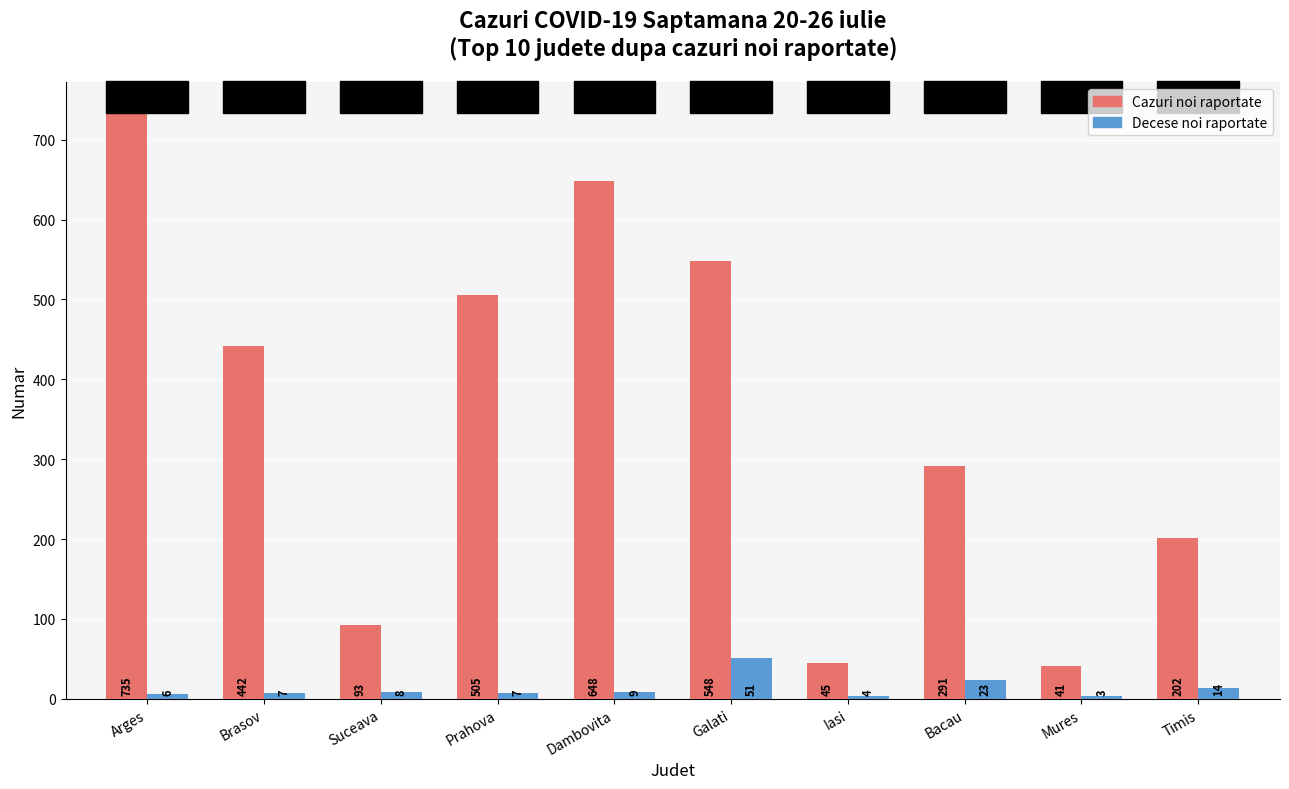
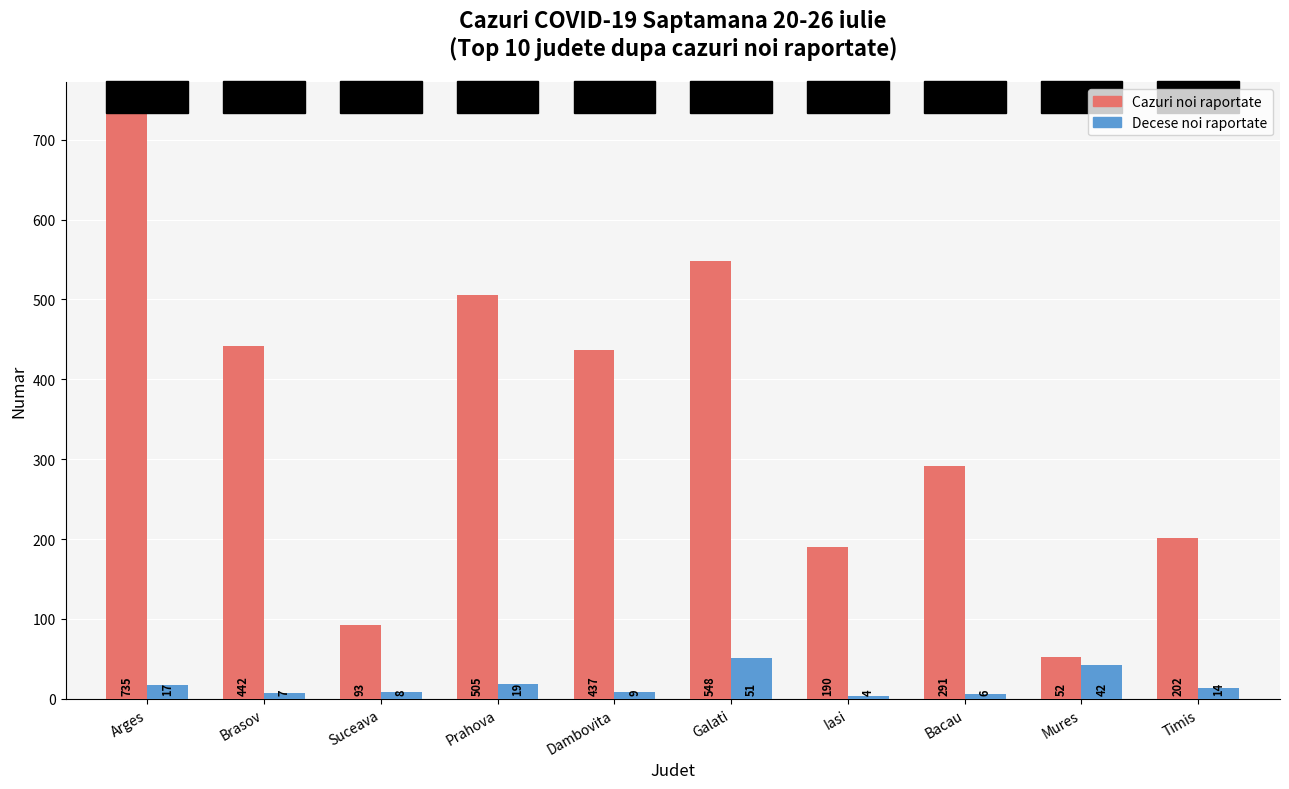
  {
    "Cazuri noi raportate": {
      "Brasov": 442,
      "Suceava": 93,
      "Prahova": 505,
-     "Dambovita": 648,
+     "Dambovita": 437,
      "Galati": 548,
-     "Iasi": 45,
+     "Iasi": 190,
      "Bacau": 291,
-     "Mures": 41,
+     "Mures": 52,
      "Timis": 202
    },
    "Decese noi raportate": {
-     "Arges": 6,
+     "Arges": 17,
      "Brasov": 7,
      "Suceava": 8,
-     "Prahova": 7,
+     "Prahova": 19,
      "Dambovita": 9,
      "Galati": 51,
      "Iasi": 4,
-     "Bacau": 23,
-     "Mures": 3,
+     "Bacau": 6,
+     "Mures": 42,
      "Timis": 14
    }
  }
